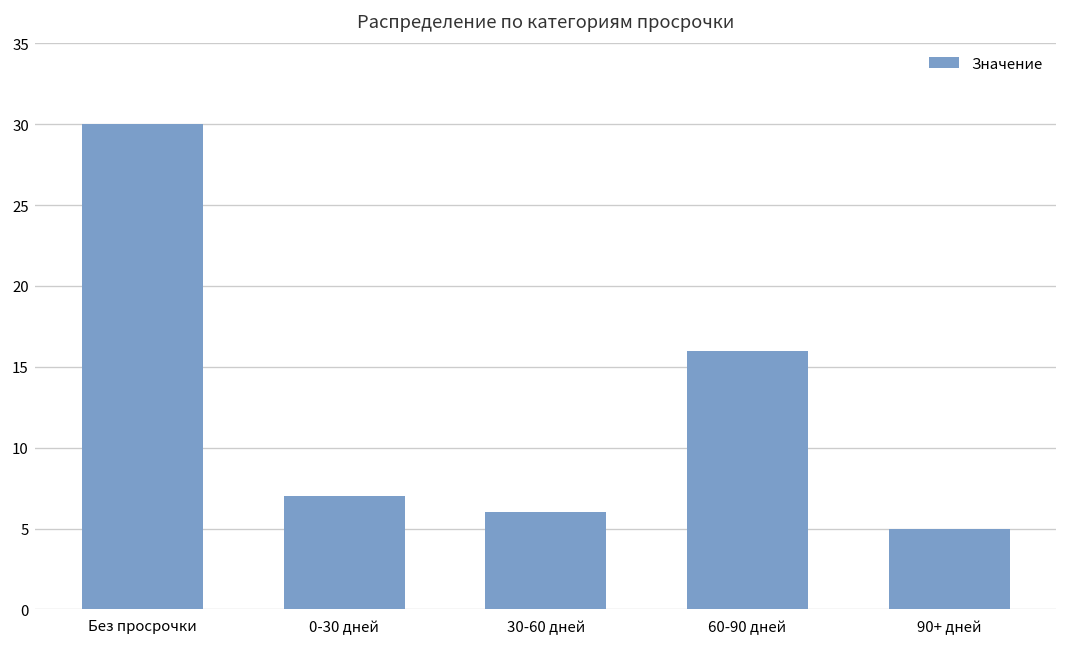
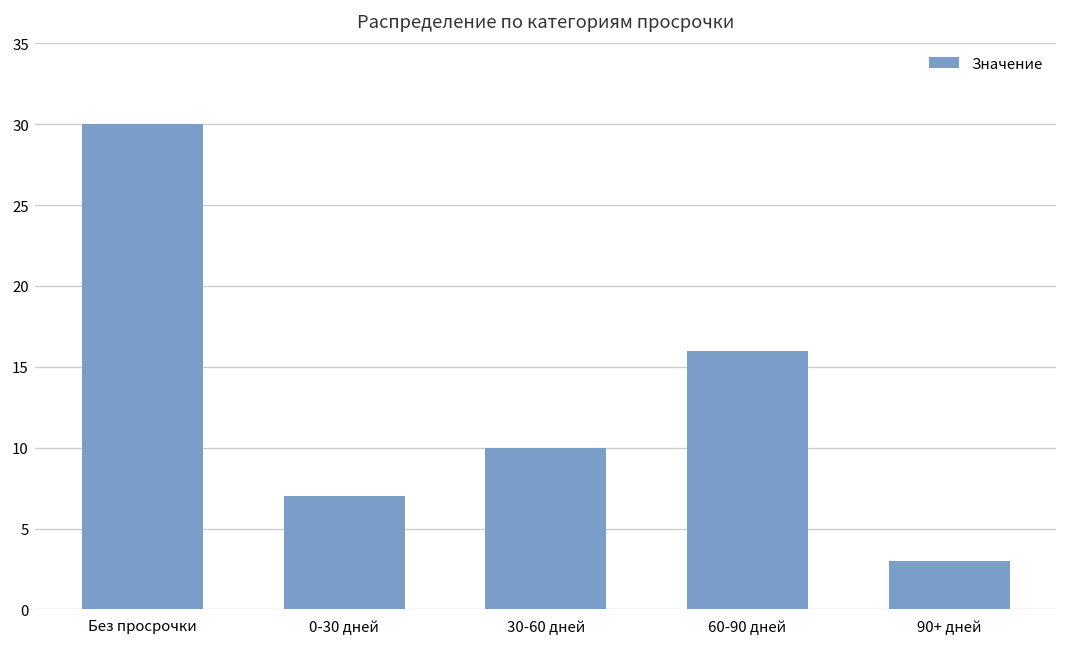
  {
    "Без просрочки": 30,
    "0-30 дней": 7,
-   "30-60 дней": 6,
+   "30-60 дней": 10,
    "60-90 дней": 16,
-   "90+ дней": 5
+   "90+ дней": 3
  }
